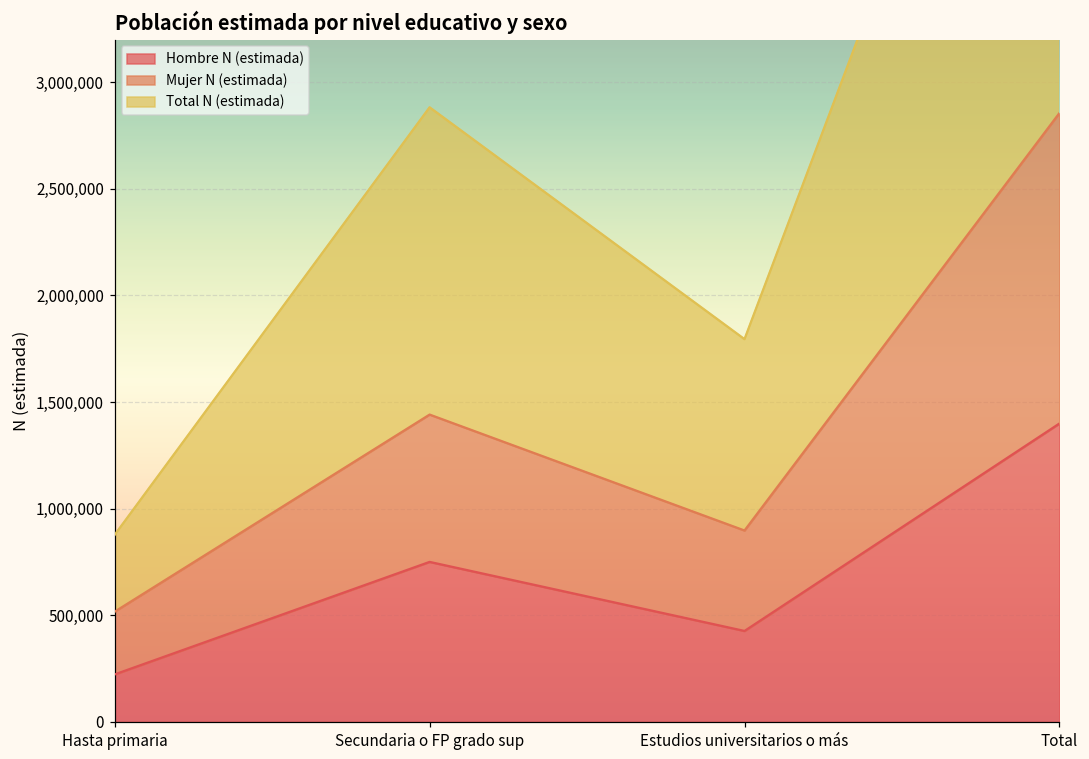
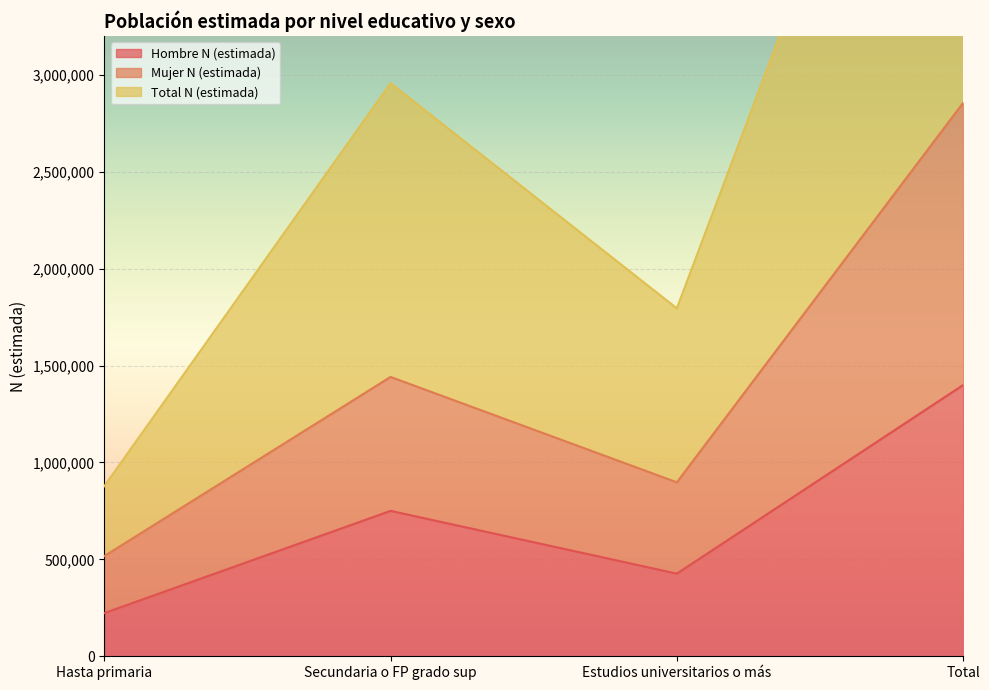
  {
    "Total N (estimada)": {
      "Hasta primaria": "360,000",
-     "Secundaria o FP grado sup": "1,440,000",
+     "Secundaria o FP grado sup": "1,520,000",
      "Estudios universitarios o más": "900,000"
    }
  }
